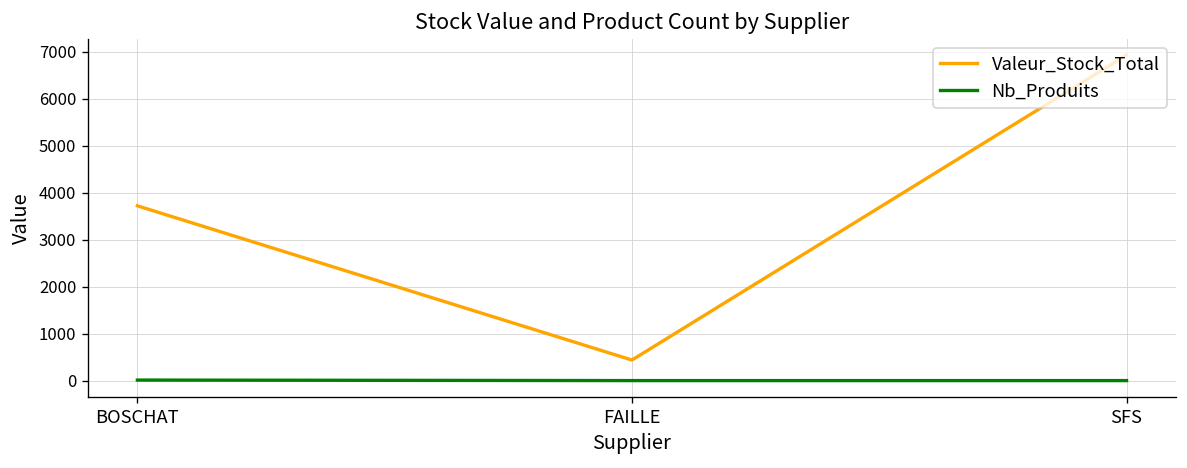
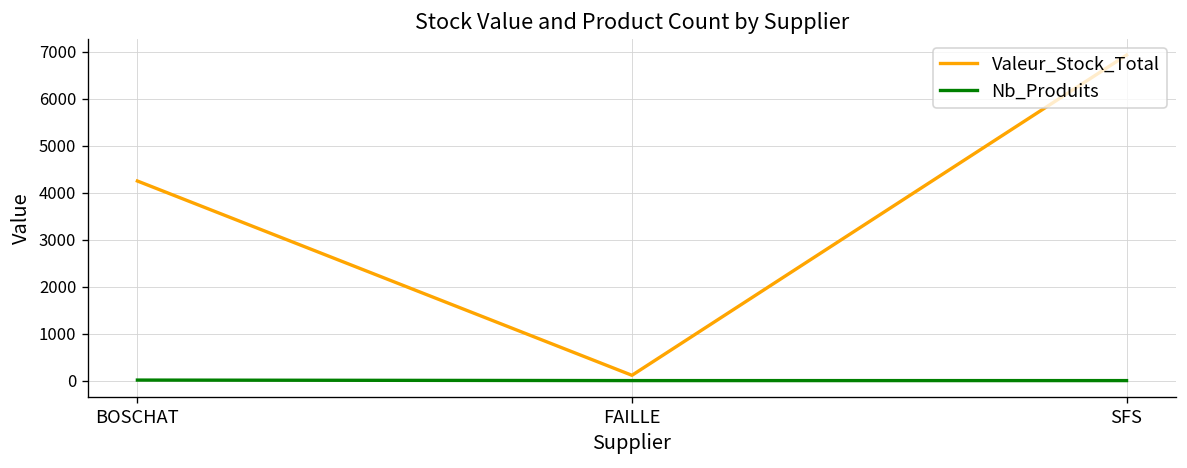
  {
    "Valeur_Stock_Total": {
-     "BOSCHAT": 3700,
-     "FAILLE": 400
+     "BOSCHAT": 4200,
+     "FAILLE": 100
    },
    "Nb_Produits": {
      "BOSCHAT": 0,
      "FAILLE": 0,
      "SFS": 0
    }
  }
